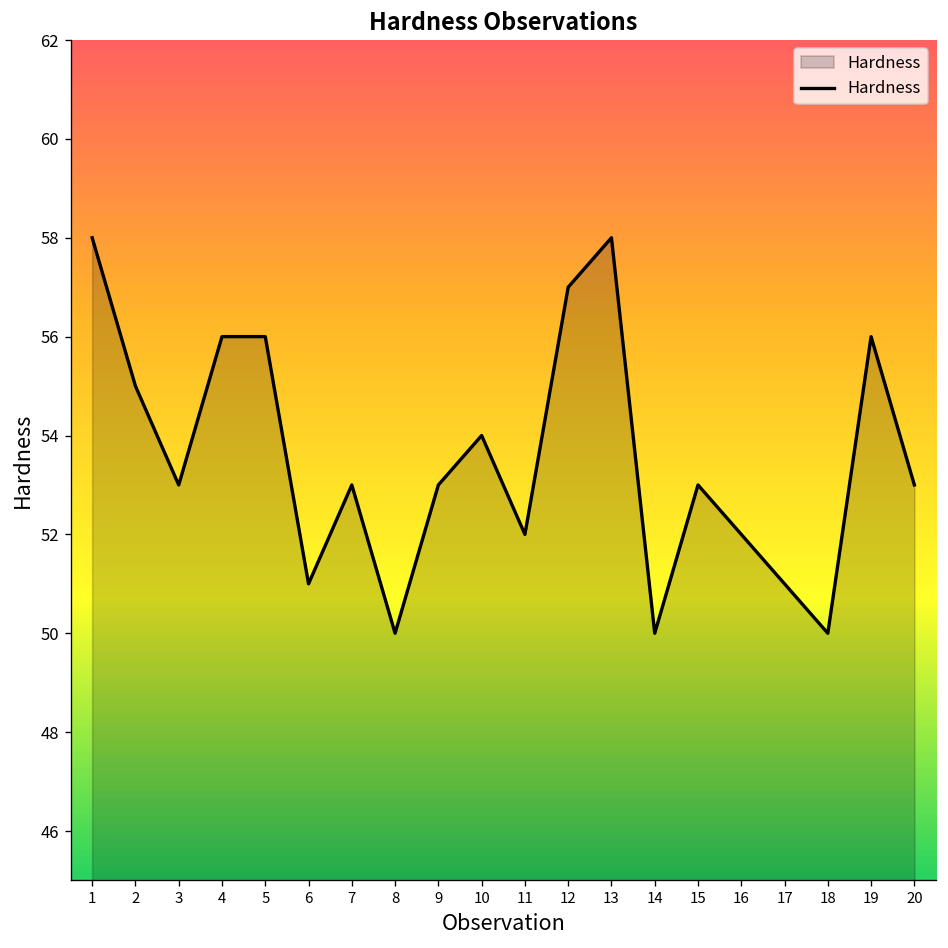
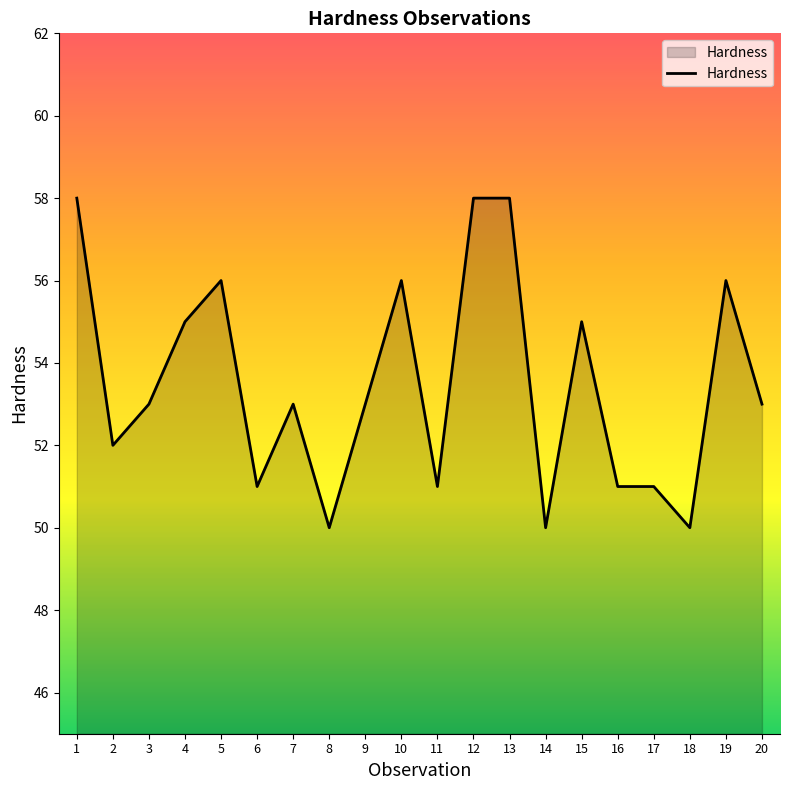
  {
    "1": 58,
-   "2": 55,
+   "2": 52,
    "3": 53,
-   "4": 56,
+   "4": 55,
    "5": 56,
    "6": 51,
    "7": 53,
    "8": 50,
    "9": 53,
-   "10": 54,
-   "11": 52,
-   "12": 57,
+   "10": 56,
+   "11": 51,
+   "12": 58,
    "13": 58,
    "14": 50,
-   "15": 53,
-   "16": 52,
+   "15": 55,
+   "16": 51,
    "17": 51,
    "18": 50,
    "19": 56,
    "20": 53
  }
